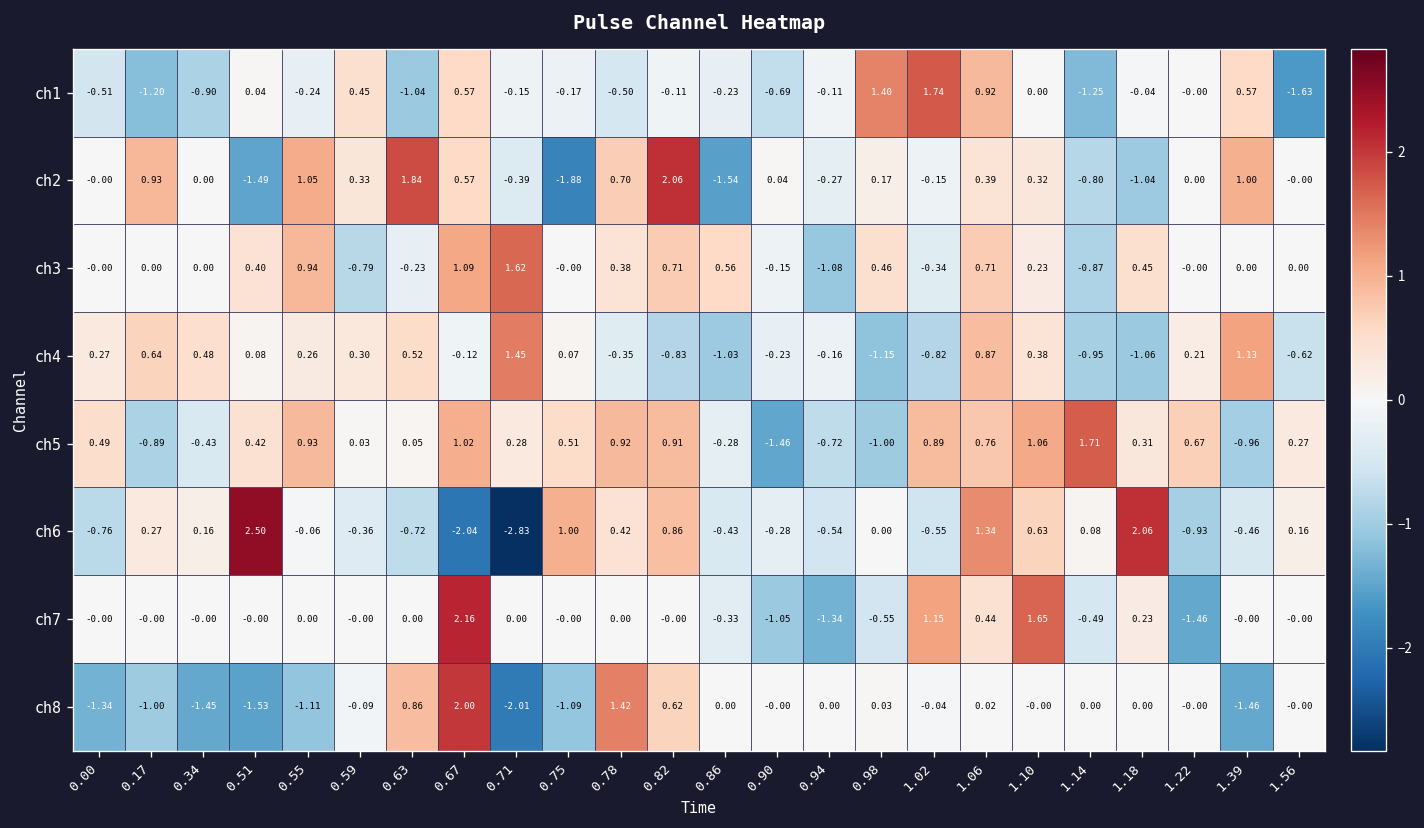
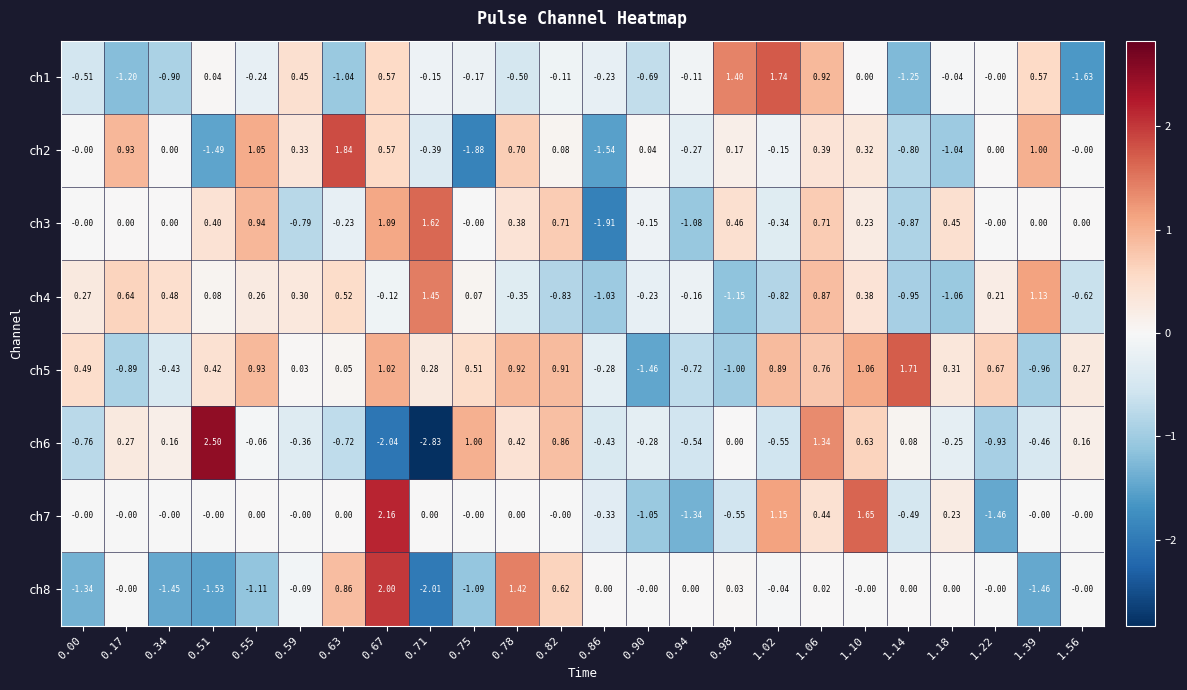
  {
    "ch1": {
      "0.00": -0.51,
      "0.17": -1.20,
      "0.34": -0.90,
      "0.51": 0.04,
      "0.55": -0.24,
      "0.59": 0.45,
      "0.63": -1.04,
      "0.67": 0.57,
      "0.71": -0.15,
      "0.75": -0.17,
      "0.78": -0.50,
      "0.82": -0.11,
      "0.86": -0.23,
      "0.90": -0.69,
      "0.94": -0.11,
      "0.98": 1.40,
      "1.02": 1.74,
      "1.06": 0.92,
      "1.10": 0.00,
      "1.14": -1.25,
      "1.18": -0.04,
      "1.22": -0.00,
      "1.39": 0.57,
      "1.56": -1.63
    },
    "ch2": {
      "0.00": -0.00,
      "0.17": 0.93,
      "0.34": 0.00,
      "0.51": -1.49,
      "0.55": 1.05,
      "0.59": 0.33,
      "0.63": 1.84,
      "0.67": 0.57,
      "0.71": -0.39,
      "0.75": -1.88,
      "0.78": 0.70,
-     "0.82": 2.06,
+     "0.82": 0.08,
      "0.86": -1.54,
      "0.90": 0.04,
      "0.94": -0.27,
      "0.98": 0.17,
      "1.02": -0.15,
      "1.06": 0.39,
      "1.10": 0.32,
      "1.14": -0.80,
      "1.18": -1.04,
      "1.22": 0.00,
      "1.39": 1.00,
      "1.56": -0.00
    },
    "ch3": {
      "0.00": -0.00,
      "0.17": 0.00,
      "0.34": 0.00,
      "0.51": 0.40,
      "0.55": 0.94,
      "0.59": -0.79,
      "0.63": -0.23,
      "0.67": 1.09,
      "0.71": 1.62,
      "0.75": -0.00,
      "0.78": 0.38,
      "0.82": 0.71,
-     "0.86": 0.56,
+     "0.86": -1.91,
      "0.90": -0.15,
      "0.94": -1.08,
      "0.98": 0.46,
      "1.02": -0.34,
      "1.06": 0.71,
      "1.10": 0.23,
      "1.14": -0.87,
      "1.18": 0.45,
      "1.22": -0.00,
      "1.39": 0.00,
      "1.56": 0.00
    },
    "ch4": {
      "0.00": 0.27,
      "0.17": 0.64,
      "0.34": 0.48,
      "0.51": 0.08,
      "0.55": 0.26,
      "0.59": 0.30,
      "0.63": 0.52,
      "0.67": -0.12,
      "0.71": 1.45,
      "0.75": 0.07,
      "0.78": -0.35,
      "0.82": -0.83,
      "0.86": -1.03,
      "0.90": -0.23,
      "0.94": -0.16,
      "0.98": -1.15,
      "1.02": -0.82,
      "1.06": 0.87,
      "1.10": 0.38,
      "1.14": -0.95,
      "1.18": -1.06,
      "1.22": 0.21,
      "1.39": 1.13,
      "1.56": -0.62
    },
    "ch5": {
      "0.00": 0.49,
      "0.17": -0.89,
      "0.34": -0.43,
      "0.51": 0.42,
      "0.55": 0.93,
      "0.59": 0.03,
      "0.63": 0.05,
      "0.67": 1.02,
      "0.71": 0.28,
      "0.75": 0.51,
      "0.78": 0.92,
      "0.82": 0.91,
      "0.86": -0.28,
      "0.90": -1.46,
      "0.94": -0.72,
      "0.98": -1.00,
      "1.02": 0.89,
      "1.06": 0.76,
      "1.10": 1.06,
      "1.14": 1.71,
      "1.18": 0.31,
      "1.22": 0.67,
      "1.39": -0.96,
      "1.56": 0.27
    },
    "ch6": {
      "0.00": -0.76,
      "0.17": 0.27,
      "0.34": 0.16,
      "0.51": 2.50,
      "0.55": -0.06,
      "0.59": -0.36,
      "0.63": -0.72,
      "0.67": -2.04,
      "0.71": -2.83,
      "0.75": 1.00,
      "0.78": 0.42,
      "0.82": 0.86,
      "0.86": -0.43,
      "0.90": -0.28,
      "0.94": -0.54,
      "0.98": 0.00,
      "1.02": -0.55,
      "1.06": 1.34,
      "1.10": 0.63,
      "1.14": 0.08,
-     "1.18": 2.06,
+     "1.18": -0.25,
      "1.22": -0.93,
      "1.39": -0.46,
      "1.56": 0.16
    },
    "ch7": {
      "0.00": -0.00,
      "0.17": -0.00,
      "0.34": -0.00,
      "0.51": -0.00,
      "0.55": 0.00,
      "0.59": -0.00,
      "0.63": 0.00,
      "0.67": 2.16,
      "0.71": 0.00,
      "0.75": -0.00,
      "0.78": 0.00,
      "0.82": -0.00,
      "0.86": -0.33,
      "0.90": -1.05,
      "0.94": -1.34,
      "0.98": -0.55,
      "1.02": 1.15,
      "1.06": 0.44,
      "1.10": 1.65,
      "1.14": -0.49,
      "1.18": 0.23,
      "1.22": -1.46,
      "1.39": -0.00,
      "1.56": -0.00
    },
    "ch8": {
      "0.00": -1.34,
-     "0.17": -1.00,
+     "0.17": -0.00,
      "0.34": -1.45,
      "0.51": -1.53,
      "0.55": -1.11,
      "0.59": -0.09,
      "0.63": 0.86,
      "0.67": 2.00,
      "0.71": -2.01,
      "0.75": -1.09,
      "0.78": 1.42,
      "0.82": 0.62,
      "0.86": 0.00,
      "0.90": -0.00,
      "0.94": 0.00,
      "0.98": 0.03,
      "1.02": -0.04,
      "1.06": 0.02,
      "1.10": -0.00,
      "1.14": 0.00,
      "1.18": 0.00,
      "1.22": -0.00,
      "1.39": -1.46,
      "1.56": -0.00
    }
  }
